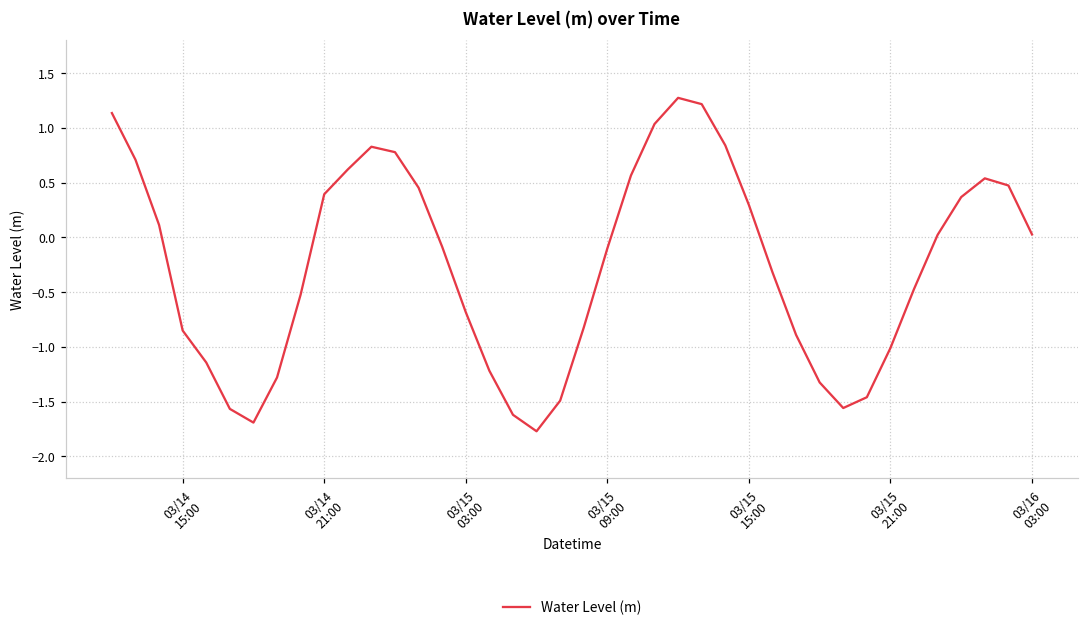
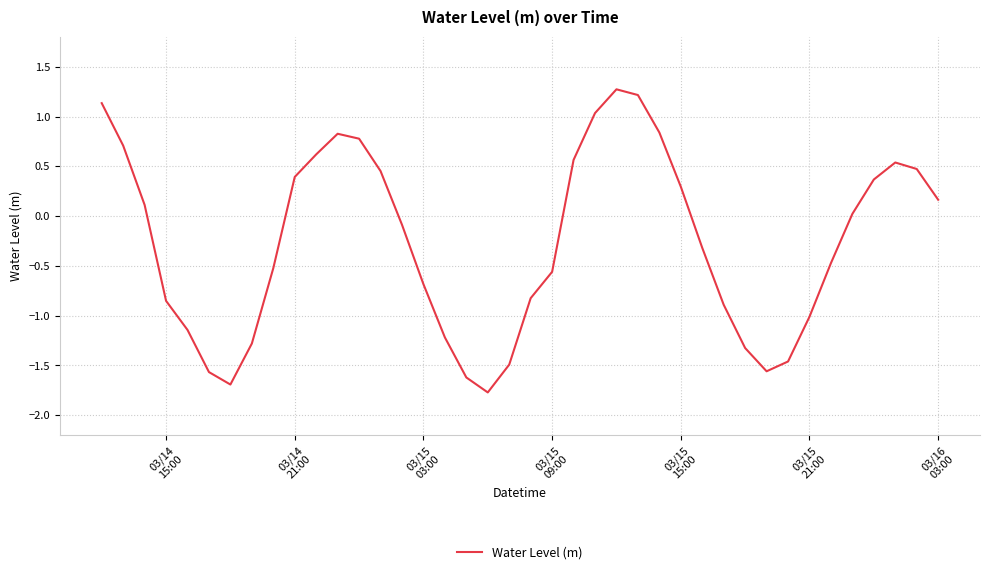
  {
    "03/14 15:00": -0.9,
    "03/14 21:00": 0.4,
    "03/15 03:00": -0.7,
-   "03/15 09:00": -0.1,
+   "03/15 09:00": -0.6,
    "03/15 15:00": 0.3,
    "03/15 21:00": -1.0,
-   "03/16 03:00": 0.0
+   "03/16 03:00": 0.2
  }
